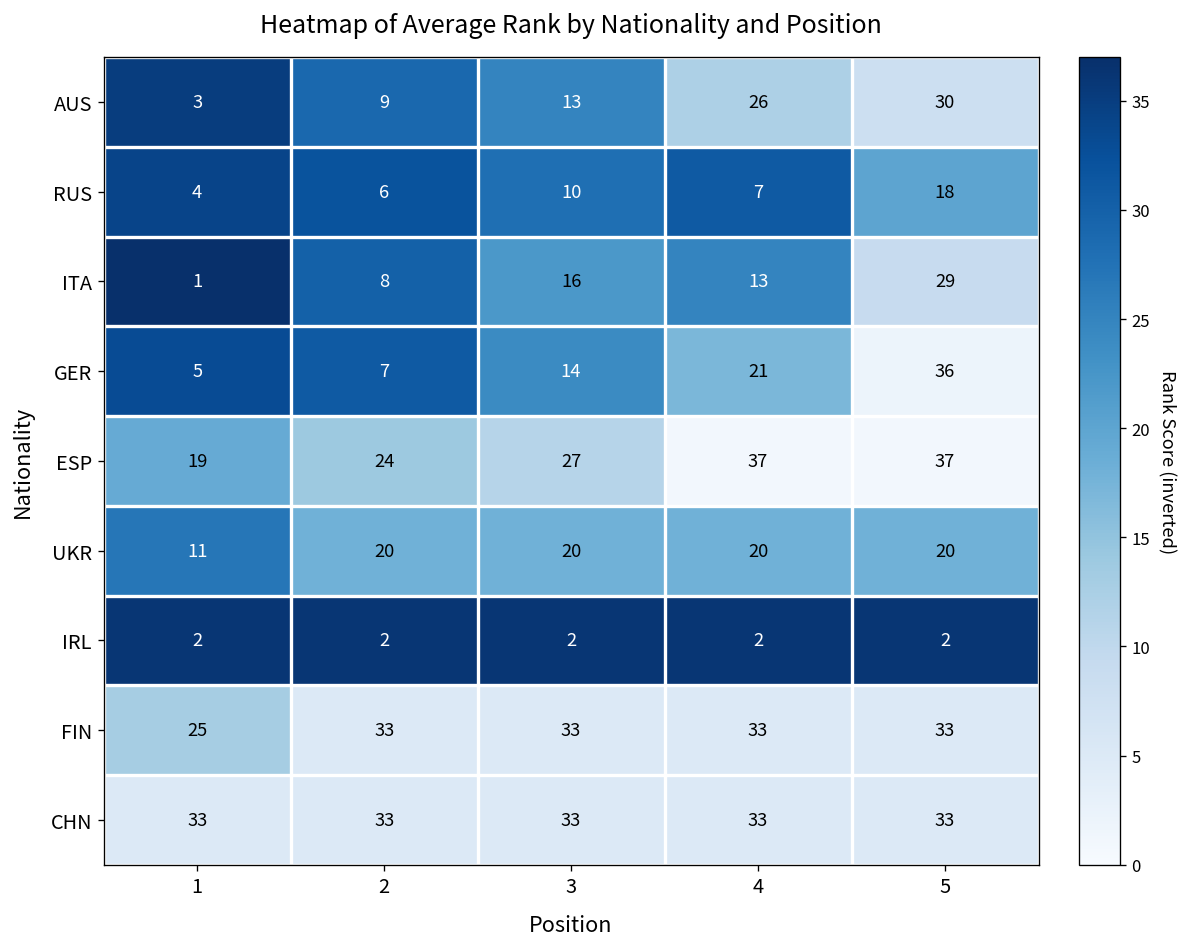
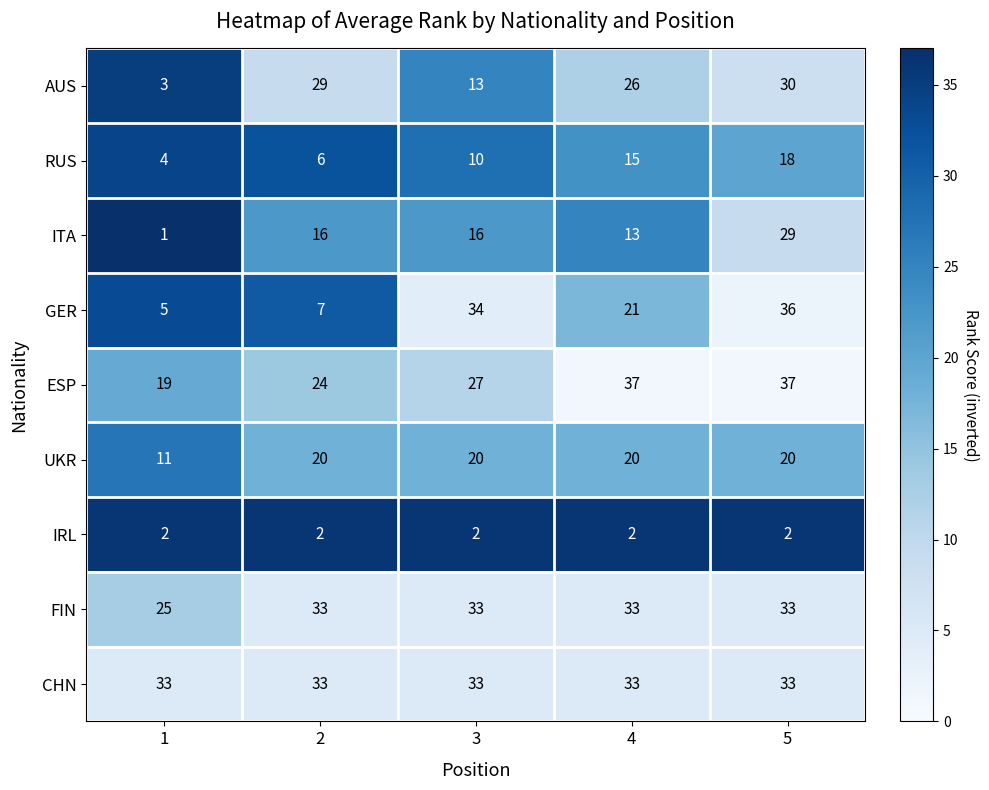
  {
    "AUS": {
      "1": 3,
-     "2": 9,
+     "2": 29,
      "3": 13,
      "4": 26,
      "5": 30
    },
    "RUS": {
      "1": 4,
      "2": 6,
      "3": 10,
-     "4": 7,
+     "4": 15,
      "5": 18
    },
    "ITA": {
      "1": 1,
-     "2": 8,
+     "2": 16,
      "3": 16,
      "4": 13,
      "5": 29
    },
    "GER": {
      "1": 5,
      "2": 7,
-     "3": 14,
+     "3": 34,
      "4": 21,
      "5": 36
    },
    "ESP": {
      "1": 19,
      "2": 24,
      "3": 27,
      "4": 37,
      "5": 37
    },
    "UKR": {
      "1": 11,
      "2": 20,
      "3": 20,
      "4": 20,
      "5": 20
    },
    "IRL": {
      "1": 2,
      "2": 2,
      "3": 2,
      "4": 2,
      "5": 2
    },
    "FIN": {
      "1": 25,
      "2": 33,
      "3": 33,
      "4": 33,
      "5": 33
    },
    "CHN": {
      "1": 33,
      "2": 33,
      "3": 33,
      "4": 33,
      "5": 33
    }
  }
